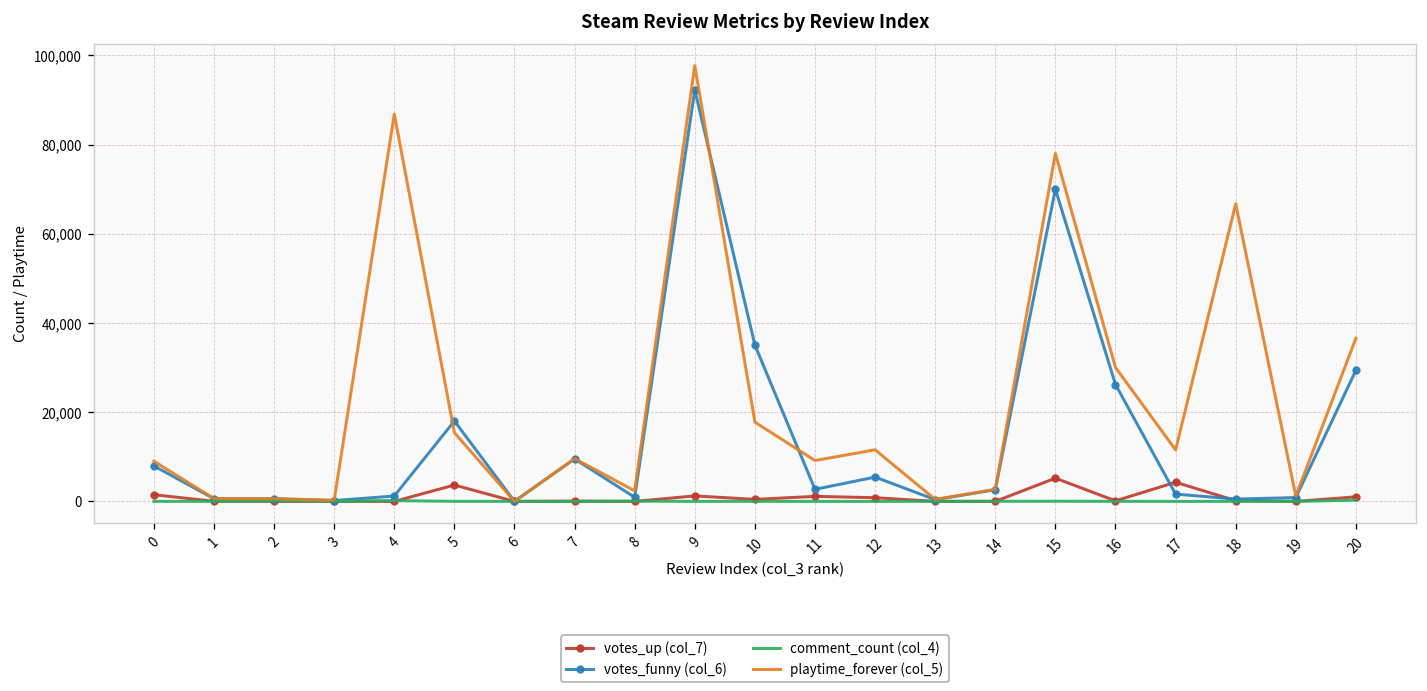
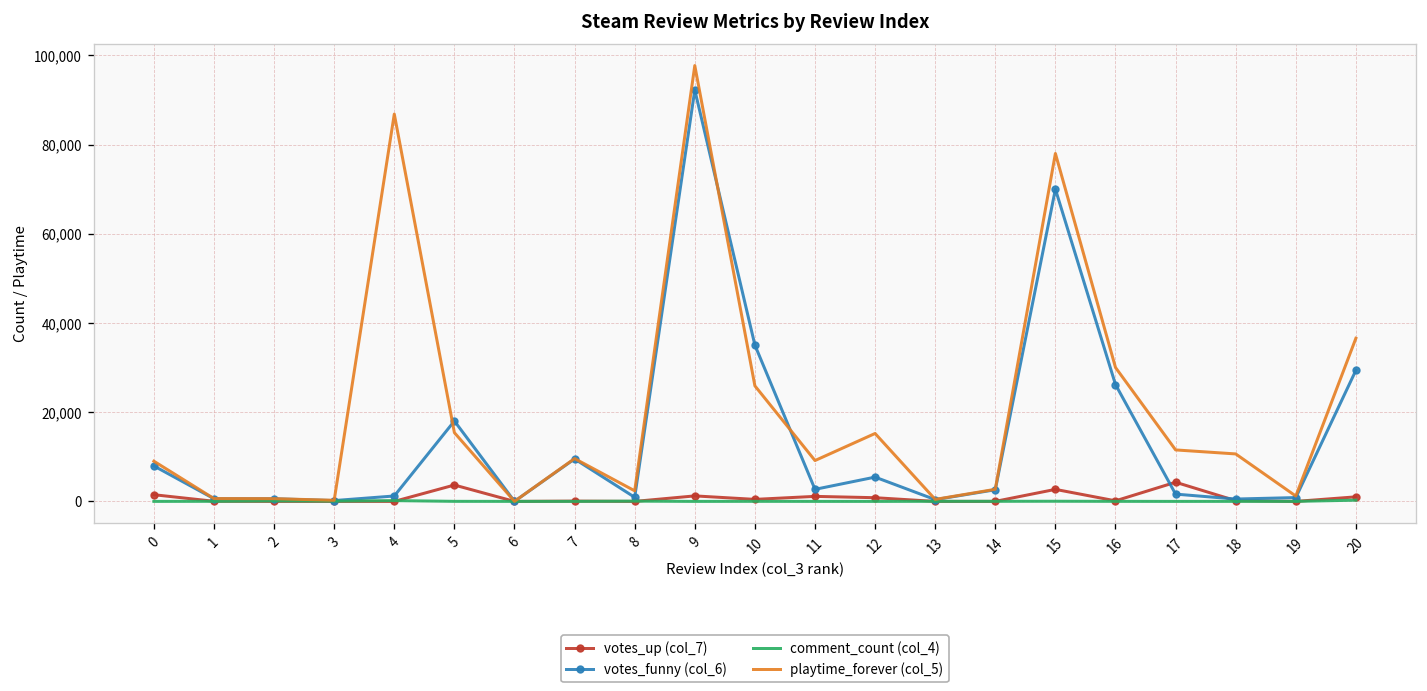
  {
    "votes_up (col_7)": {
      "0": "1,000",
      "5": "4,000",
      "9": "1,000",
      "11": "1,000",
      "12": "1,000",
-     "15": "5,000",
+     "15": "3,000",
      "17": "4,000",
      "20": "1,000"
    },
    "votes_funny (col_6)": {
      "0": "8,000",
      "4": "1,000",
      "5": "18,000",
      "8": "1,000",
      "9": "92,000",
      "10": "35,000",
      "11": "3,000",
      "12": "5,000",
      "15": "70,000",
      "16": "26,000",
      "17": "2,000",
      "20": "29,000"
    },
    "comment_count (col_4)": {
      "0": "0",
      "5": "0",
      "9": "0",
      "11": "0",
      "12": "0",
      "15": "0",
      "17": "0",
      "20": "0"
    },
    "playtime_forever (col_5)": {
      "0": "9,000",
      "4": "87,000",
      "5": "15,000",
      "8": "2,000",
      "9": "98,000",
-     "10": "18,000",
+     "10": "26,000",
      "11": "9,000",
-     "12": "12,000",
+     "12": "15,000",
      "15": "78,000",
      "16": "30,000",
      "17": "12,000",
-     "18": "67,000",
+     "18": "11,000",
      "20": "37,000"
    }
  }
